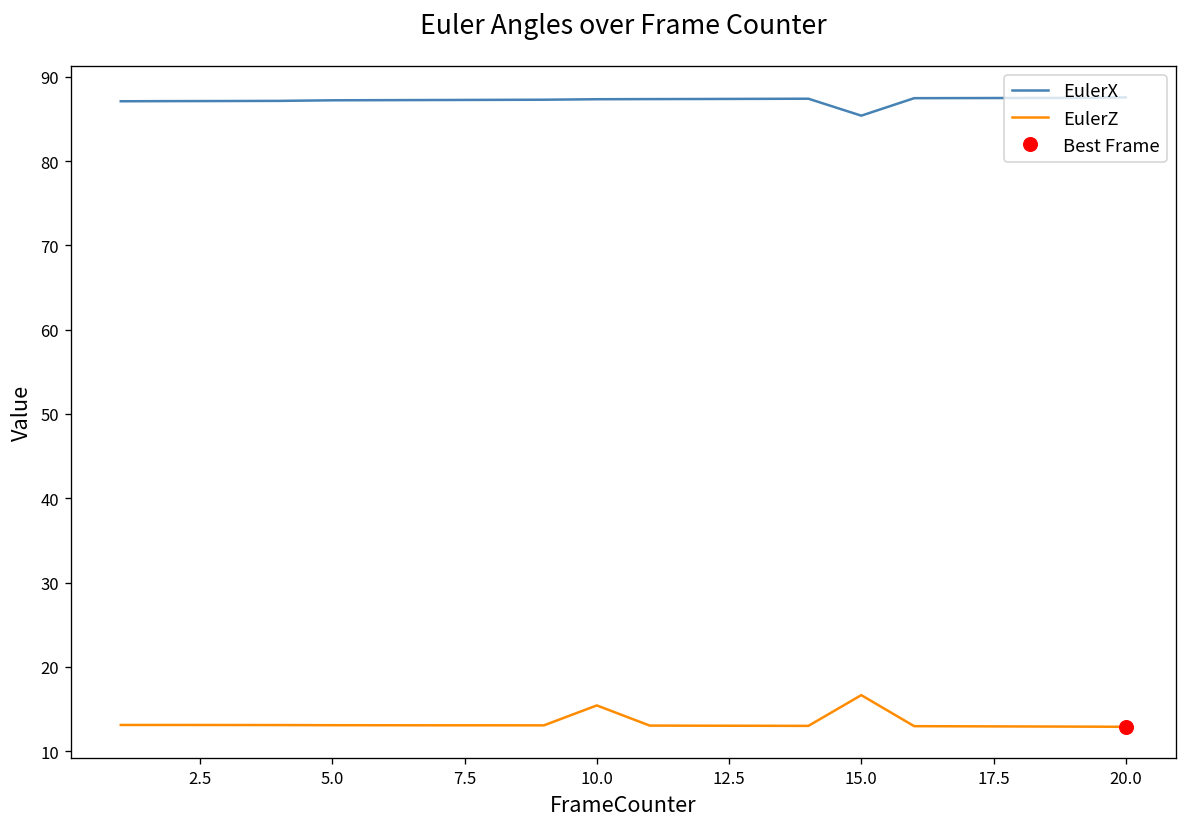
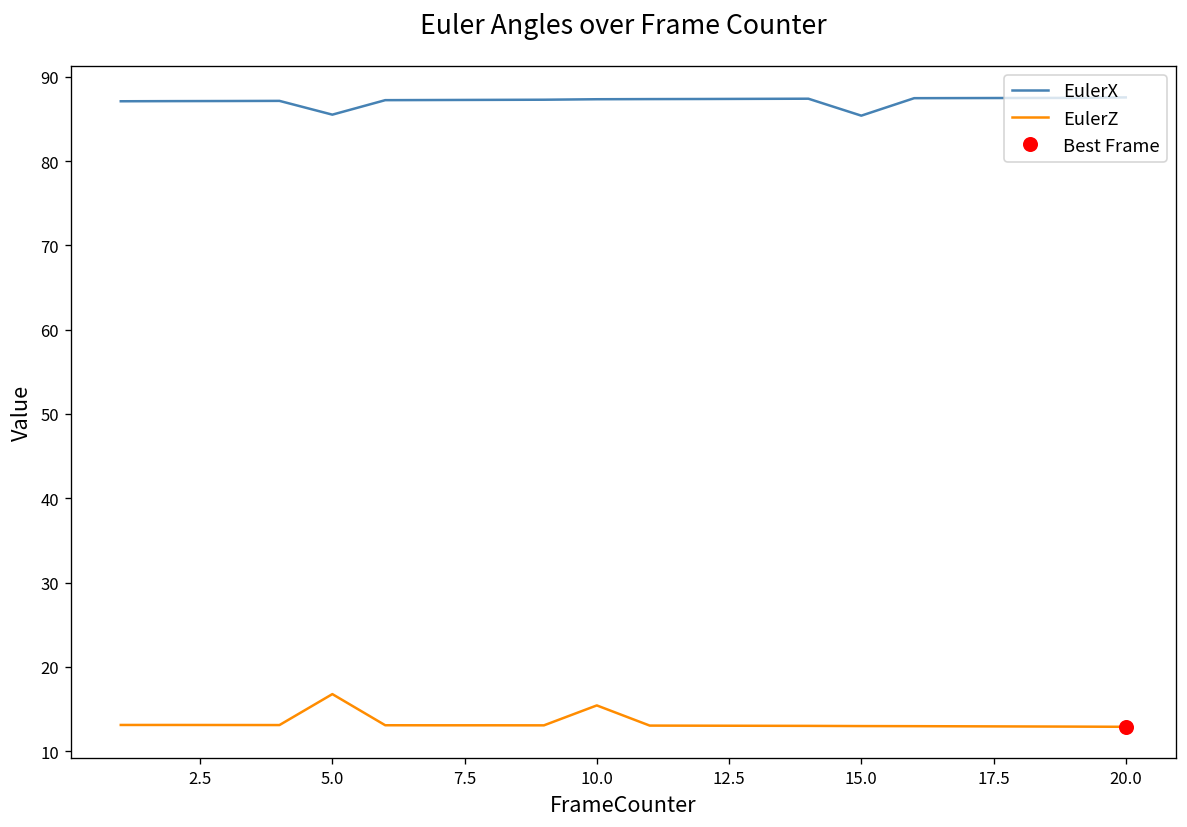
  {
    "EulerX": {
-     "5.0": 87,
+     "5.0": 86,
      "10.0": 87,
      "15.0": 85
    },
    "EulerZ": {
-     "5.0": 13,
+     "5.0": 17,
      "10.0": 15,
-     "15.0": 17
+     "15.0": 13
    }
  }
